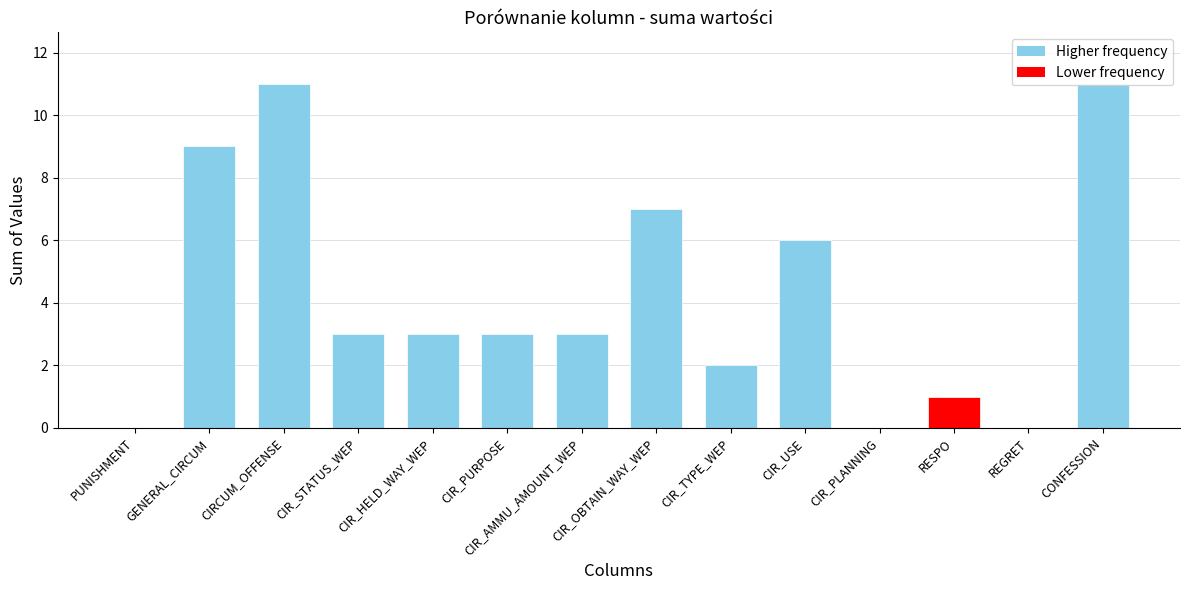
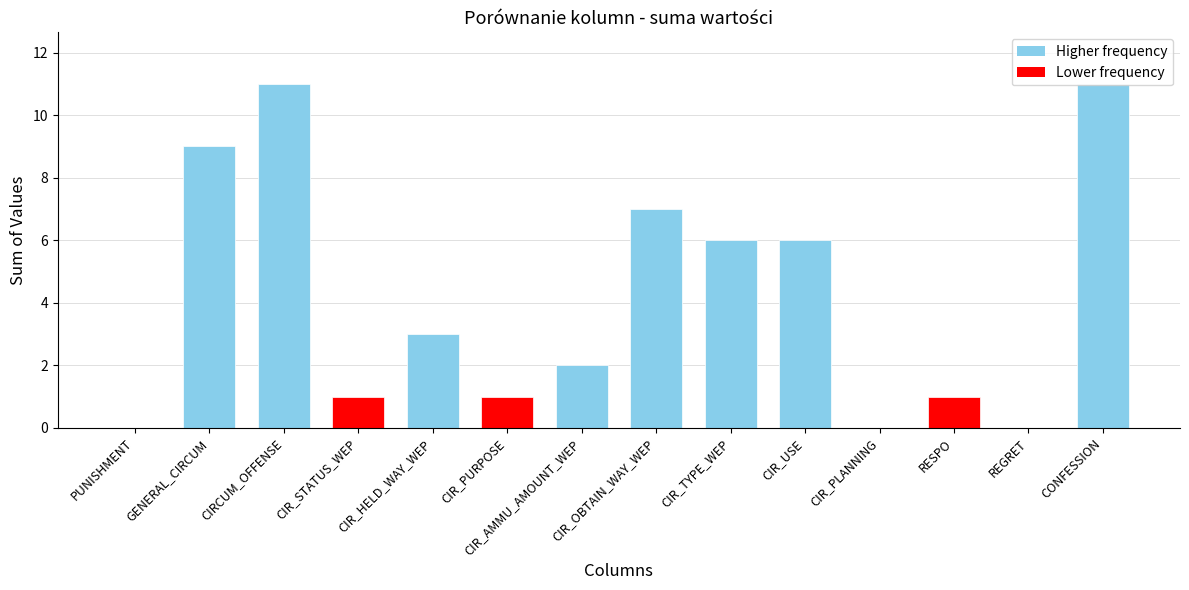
  {
    "PUNISHMENT": 0,
    "GENERAL_CIRCUM": 9,
    "CIRCUM_OFFENSE": 11,
-   "CIR_STATUS_WEP": 3,
+   "CIR_STATUS_WEP": 1,
    "CIR_HELD_WAY_WEP": 3,
-   "CIR_PURPOSE": 3,
-   "CIR_AMMU_AMOUNT_WEP": 3,
+   "CIR_PURPOSE": 1,
+   "CIR_AMMU_AMOUNT_WEP": 2,
    "CIR_OBTAIN_WAY_WEP": 7,
-   "CIR_TYPE_WEP": 2,
+   "CIR_TYPE_WEP": 6,
    "CIR_USE": 6,
    "CIR_PLANNING": 0,
    "RESPO": 1,
    "REGRET": 0
  }
